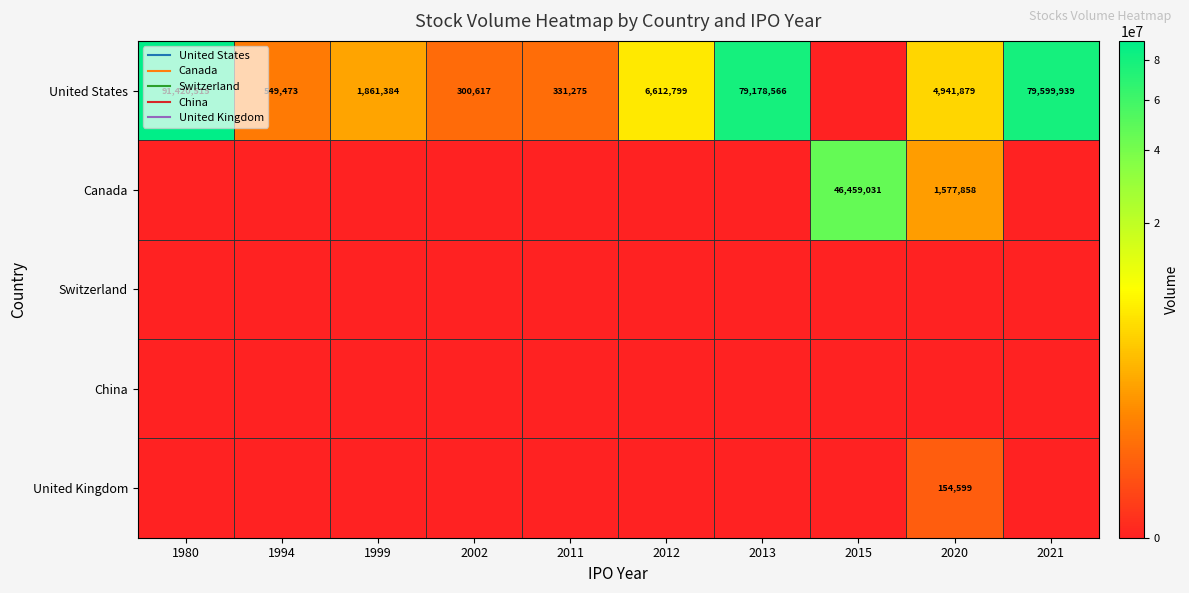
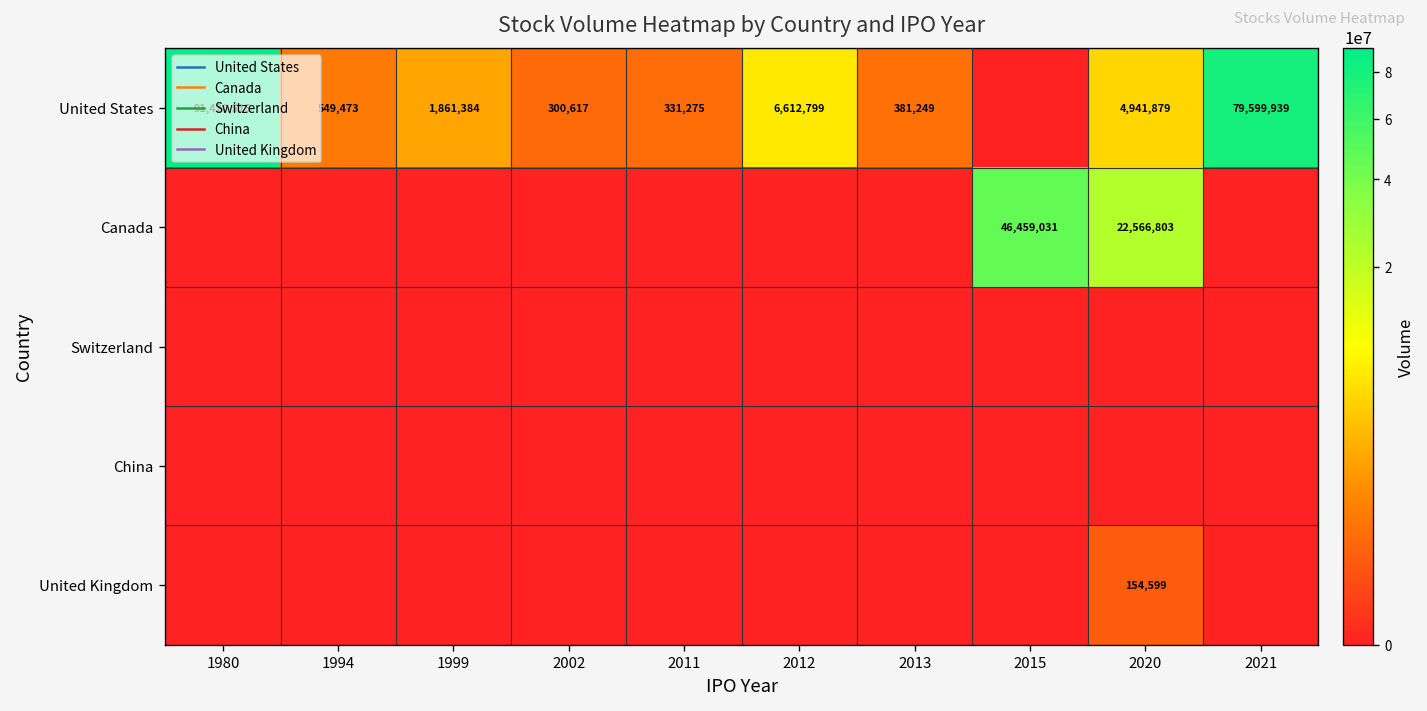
  {
    "United States": {
      "1999": "1,861,384",
      "2002": "300,617",
      "2011": "331,275",
      "2012": "6,612,799",
-     "2013": "79,178,566",
+     "2013": "381,249",
      "2020": "4,941,879",
      "2021": "79,599,939"
    },
    "Canada": {
      "2015": "46,459,031",
-     "2020": "1,577,858"
+     "2020": "22,566,803"
    },
    "United Kingdom": {
      "2020": "154,599"
    }
  }
